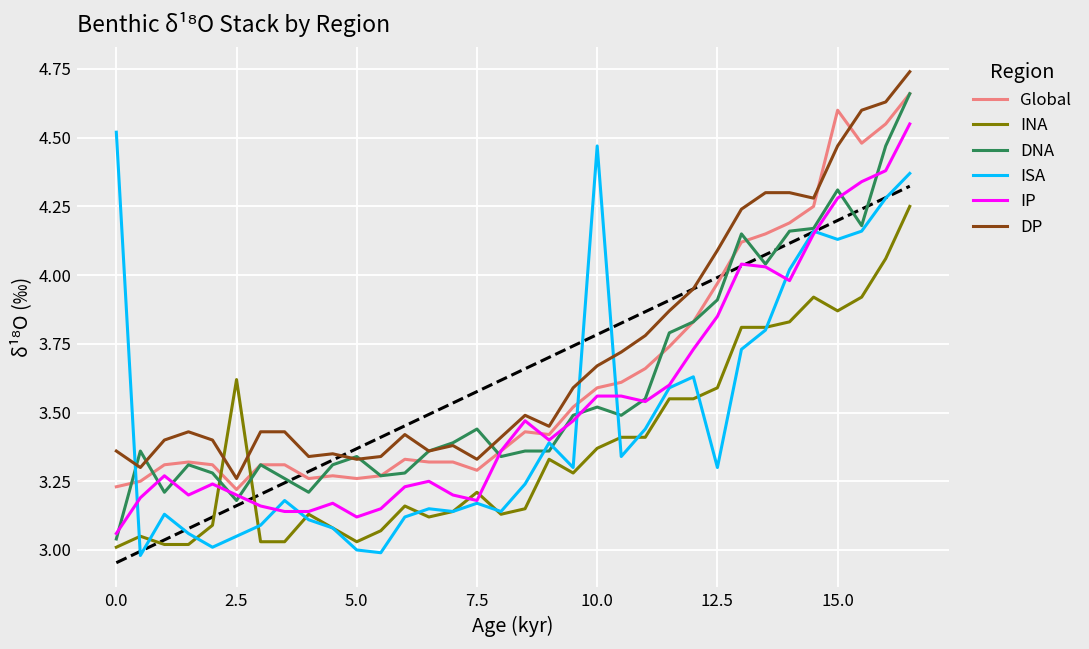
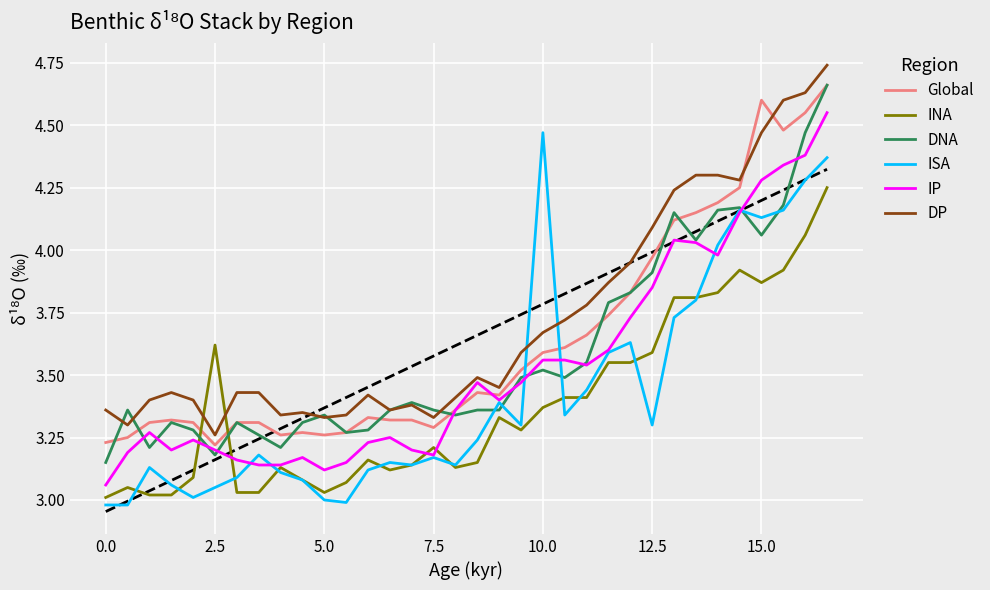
  {
    "Global": {
      "0.0": 3.23,
      "2.5": 3.22,
      "5.0": 3.26,
      "7.5": 3.29,
      "10.0": 3.59,
      "12.5": 3.97,
      "15.0": 4.60
    },
    "INA": {
      "0.0": 3.01,
      "2.5": 3.62,
      "5.0": 3.03,
      "7.5": 3.21,
      "10.0": 3.37,
      "12.5": 3.59,
      "15.0": 3.87
    },
    "DNA": {
-     "0.0": 3.04,
+     "0.0": 3.15,
      "2.5": 3.18,
-     "7.5": 3.44,
+     "7.5": 3.36,
      "10.0": 3.52,
      "12.5": 3.91,
-     "15.0": 4.31
+     "15.0": 4.06
    },
    "ISA": {
-     "0.0": 4.52,
+     "0.0": 2.98,
      "2.5": 3.05,
      "5.0": 3.00,
      "10.0": 4.47,
      "12.5": 3.30,
      "15.0": 4.13
    },
    "IP": {
      "0.0": 3.06,
      "2.5": 3.20,
      "5.0": 3.12,
      "10.0": 3.56,
      "12.5": 3.85,
      "15.0": 4.28
    },
    "DP": {
      "0.0": 3.36,
      "2.5": 3.26,
      "7.5": 3.33,
      "10.0": 3.67,
      "12.5": 4.09,
      "15.0": 4.47
    }
  }
